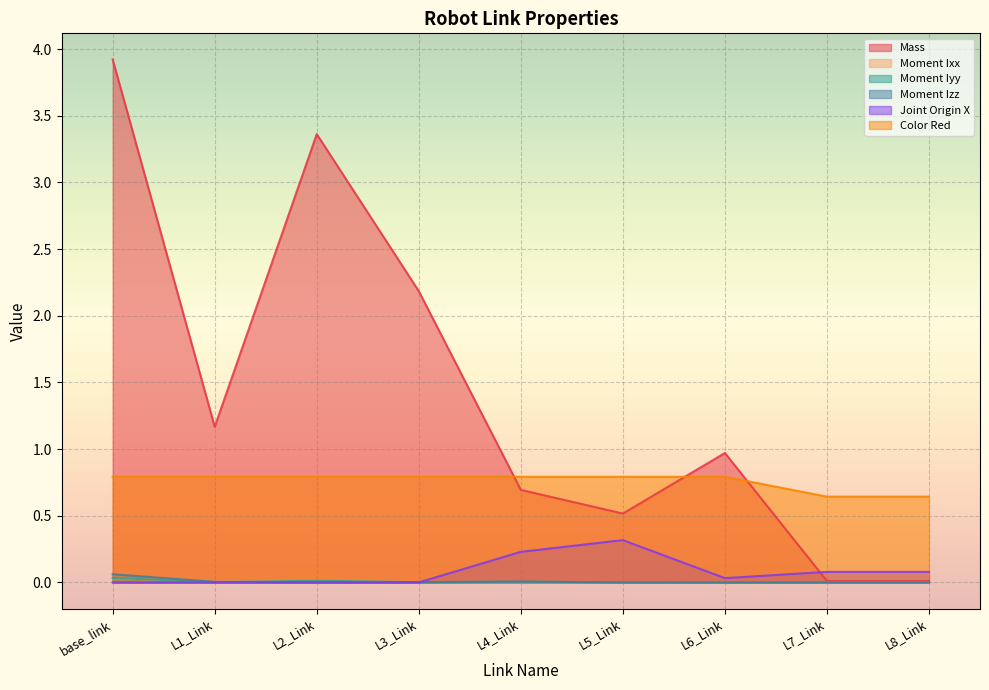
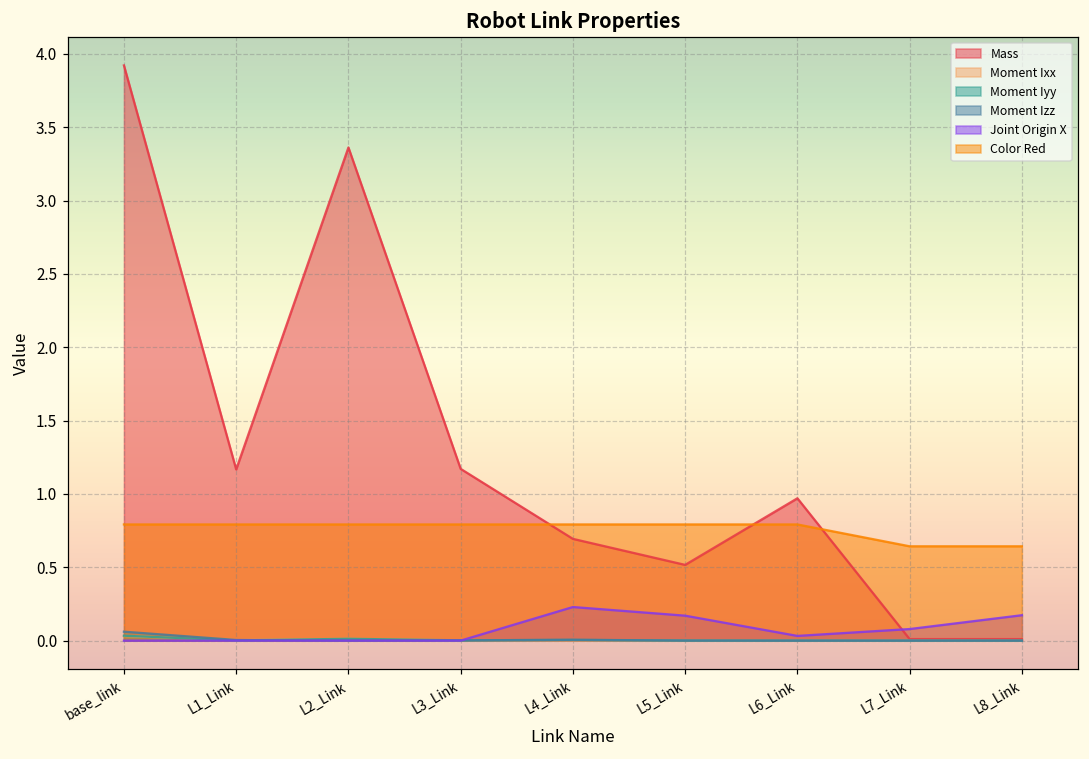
  {
    "Mass": {
      "base_link": 3.92,
      "L1_Link": 1.17,
      "L2_Link": 3.36,
-     "L3_Link": 2.18,
+     "L3_Link": 1.17,
      "L4_Link": 0.69,
      "L5_Link": 0.52,
      "L6_Link": 0.97
    },
    "Joint Origin X": {
      "base_link": 0.00,
      "L4_Link": 0.23,
-     "L5_Link": 0.32,
+     "L5_Link": 0.17,
      "L6_Link": 0.03,
      "L7_Link": 0.08,
-     "L8_Link": 0.08
+     "L8_Link": 0.17
    },
    "Color Red": {
      "base_link": 0.79,
      "L1_Link": 0.79,
      "L2_Link": 0.79,
      "L3_Link": 0.79,
      "L4_Link": 0.79,
      "L5_Link": 0.79,
      "L6_Link": 0.79,
      "L7_Link": 0.64,
      "L8_Link": 0.64
    }
  }
